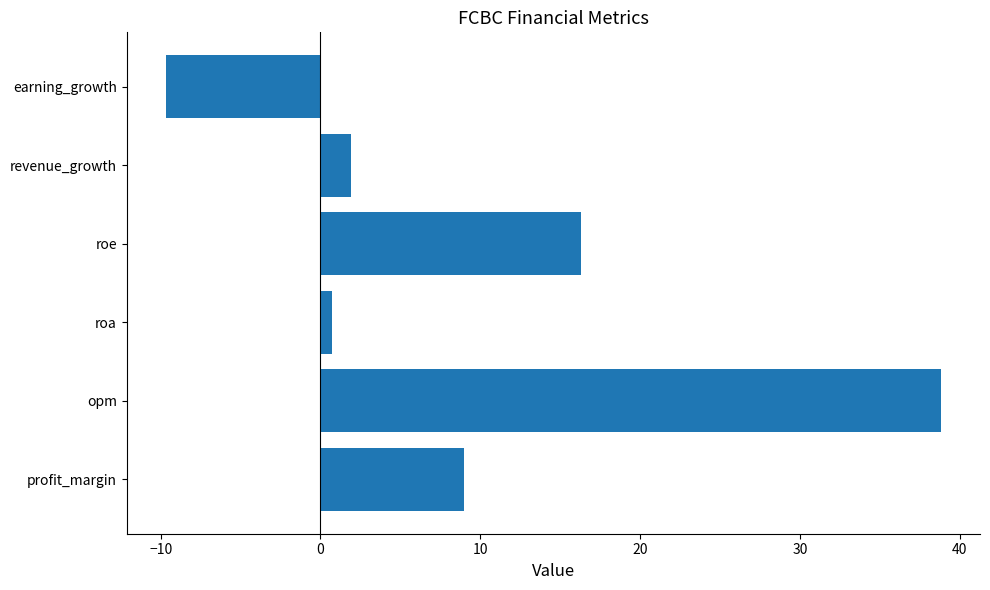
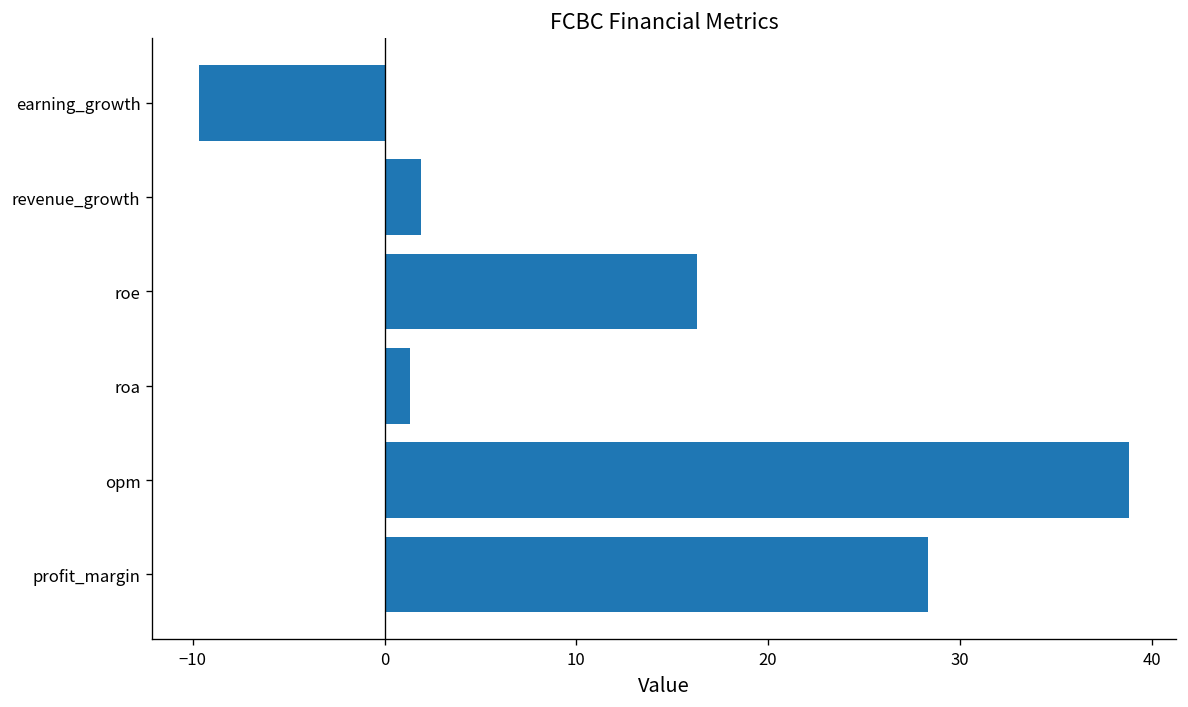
  {
    "earning_growth": -9.7,
    "revenue_growth": 1.9,
    "roe": 16.3,
-   "roa": 0.7,
+   "roa": 1.3,
    "opm": 38.9,
-   "profit_margin": 9.0
+   "profit_margin": 28.3
  }
